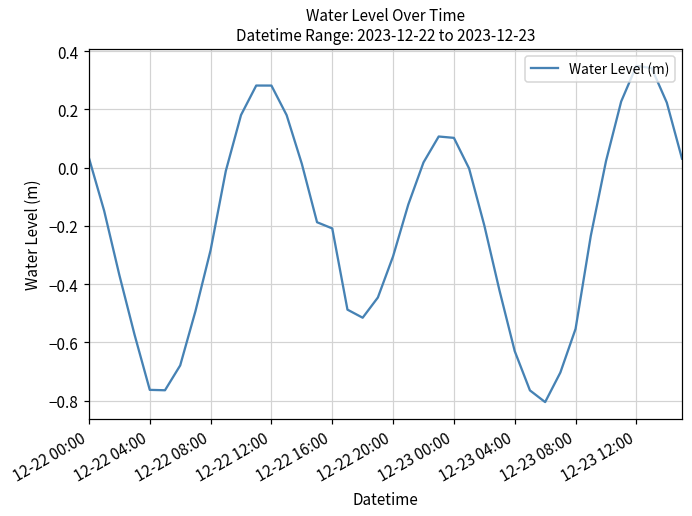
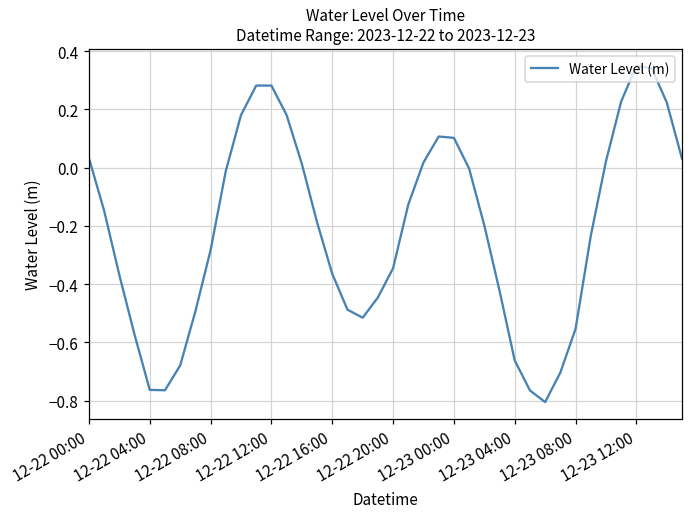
  {
    "12-22 00:00": 0.03,
    "12-22 04:00": -0.76,
    "12-22 08:00": -0.28,
    "12-22 12:00": 0.28,
-   "12-22 16:00": -0.21,
-   "12-22 20:00": -0.30,
+   "12-22 16:00": -0.37,
+   "12-22 20:00": -0.35,
    "12-23 00:00": 0.10,
-   "12-23 04:00": -0.63,
+   "12-23 04:00": -0.66,
    "12-23 08:00": -0.55
  }
